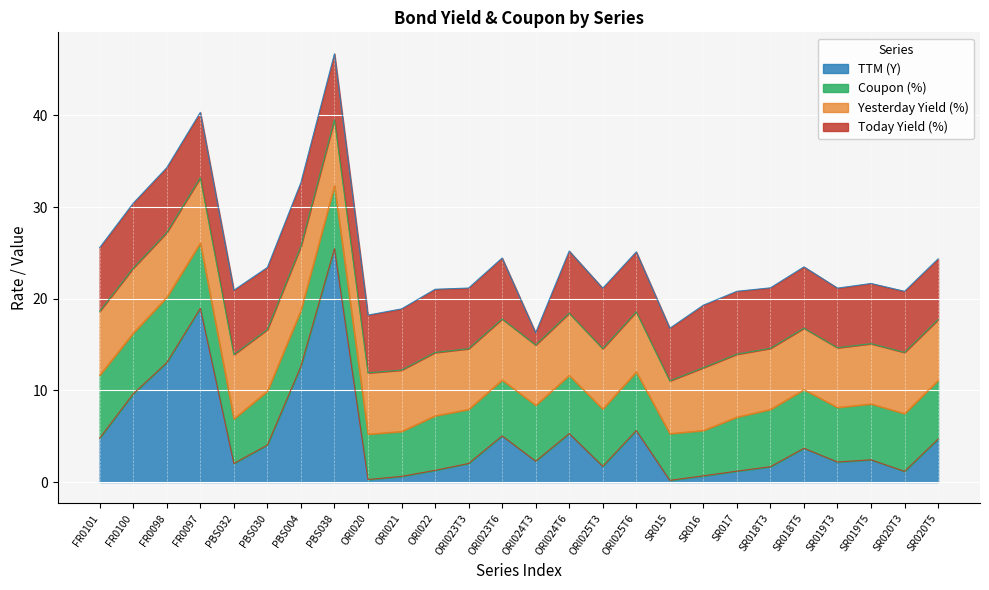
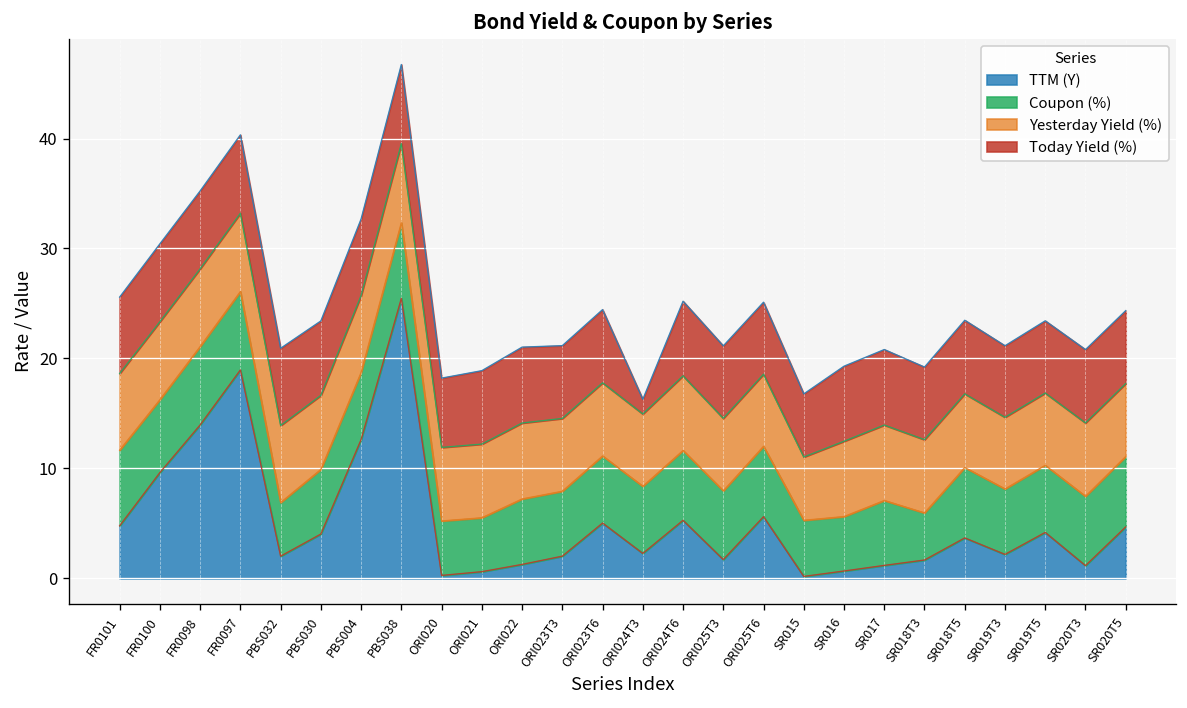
  {
    "TTM (Y)": {
      "FR0101": 5,
      "FR0100": 10,
-     "FR0098": 13,
+     "FR0098": 14,
      "FR0097": 19,
      "PBS032": 2,
      "PBS030": 4,
      "PBS004": 13,
      "PBS038": 25,
      "ORI020": 0,
      "ORI021": 1,
      "ORI022": 1,
      "ORI023T3": 2,
      "ORI023T6": 5,
      "ORI024T3": 2,
      "ORI024T6": 5,
      "ORI025T3": 2,
      "ORI025T6": 6,
      "SR015": 0,
      "SR016": 1,
      "SR017": 1,
      "SR018T3": 2,
      "SR018T5": 4,
      "SR019T3": 2,
-     "SR019T5": 2,
+     "SR019T5": 4,
      "SR020T3": 1,
      "SR020T5": 5
    },
    "Coupon (%)": {
      "FR0101": 7,
      "FR0100": 7,
      "FR0098": 7,
      "FR0097": 7,
      "PBS032": 5,
      "PBS030": 6,
      "PBS004": 6,
      "PBS038": 7,
      "ORI020": 5,
      "ORI021": 5,
      "ORI022": 6,
      "ORI023T3": 6,
      "ORI023T6": 6,
      "ORI024T3": 6,
      "ORI024T6": 6,
      "ORI025T3": 6,
      "ORI025T6": 6,
      "SR015": 5,
      "SR016": 5,
      "SR017": 6,
-     "SR018T3": 6,
+     "SR018T3": 4,
      "SR018T5": 6,
      "SR019T3": 6,
      "SR019T5": 6,
      "SR020T3": 6,
      "SR020T5": 6
    },
    "Yesterday Yield (%)": {
      "FR0101": 7,
      "FR0100": 7,
      "FR0098": 7,
      "FR0097": 7,
      "PBS032": 7,
      "PBS030": 7,
      "PBS004": 7,
      "PBS038": 7,
      "ORI020": 7,
      "ORI021": 7,
      "ORI022": 7,
      "ORI023T3": 7,
      "ORI023T6": 7,
      "ORI024T3": 7,
      "ORI024T6": 7,
      "ORI025T3": 7,
      "ORI025T6": 7,
      "SR015": 6,
      "SR016": 7,
      "SR017": 7,
      "SR018T3": 7,
      "SR018T5": 7,
      "SR019T3": 7,
      "SR019T5": 7,
      "SR020T3": 7,
      "SR020T5": 7
    },
    "Today Yield (%)": {
      "FR0101": 7,
      "FR0100": 7,
      "FR0098": 7,
      "FR0097": 7,
      "PBS032": 7,
      "PBS030": 7,
      "PBS004": 7,
      "PBS038": 7,
      "ORI020": 6,
      "ORI021": 7,
      "ORI022": 7,
      "ORI023T3": 7,
      "ORI023T6": 7,
      "ORI024T3": 1,
      "ORI024T6": 7,
      "ORI025T3": 7,
      "ORI025T6": 7,
      "SR015": 6,
      "SR016": 7,
      "SR017": 7,
      "SR018T3": 7,
      "SR018T5": 7,
      "SR019T3": 7,
      "SR019T5": 7,
      "SR020T3": 7,
      "SR020T5": 7
    }
  }
